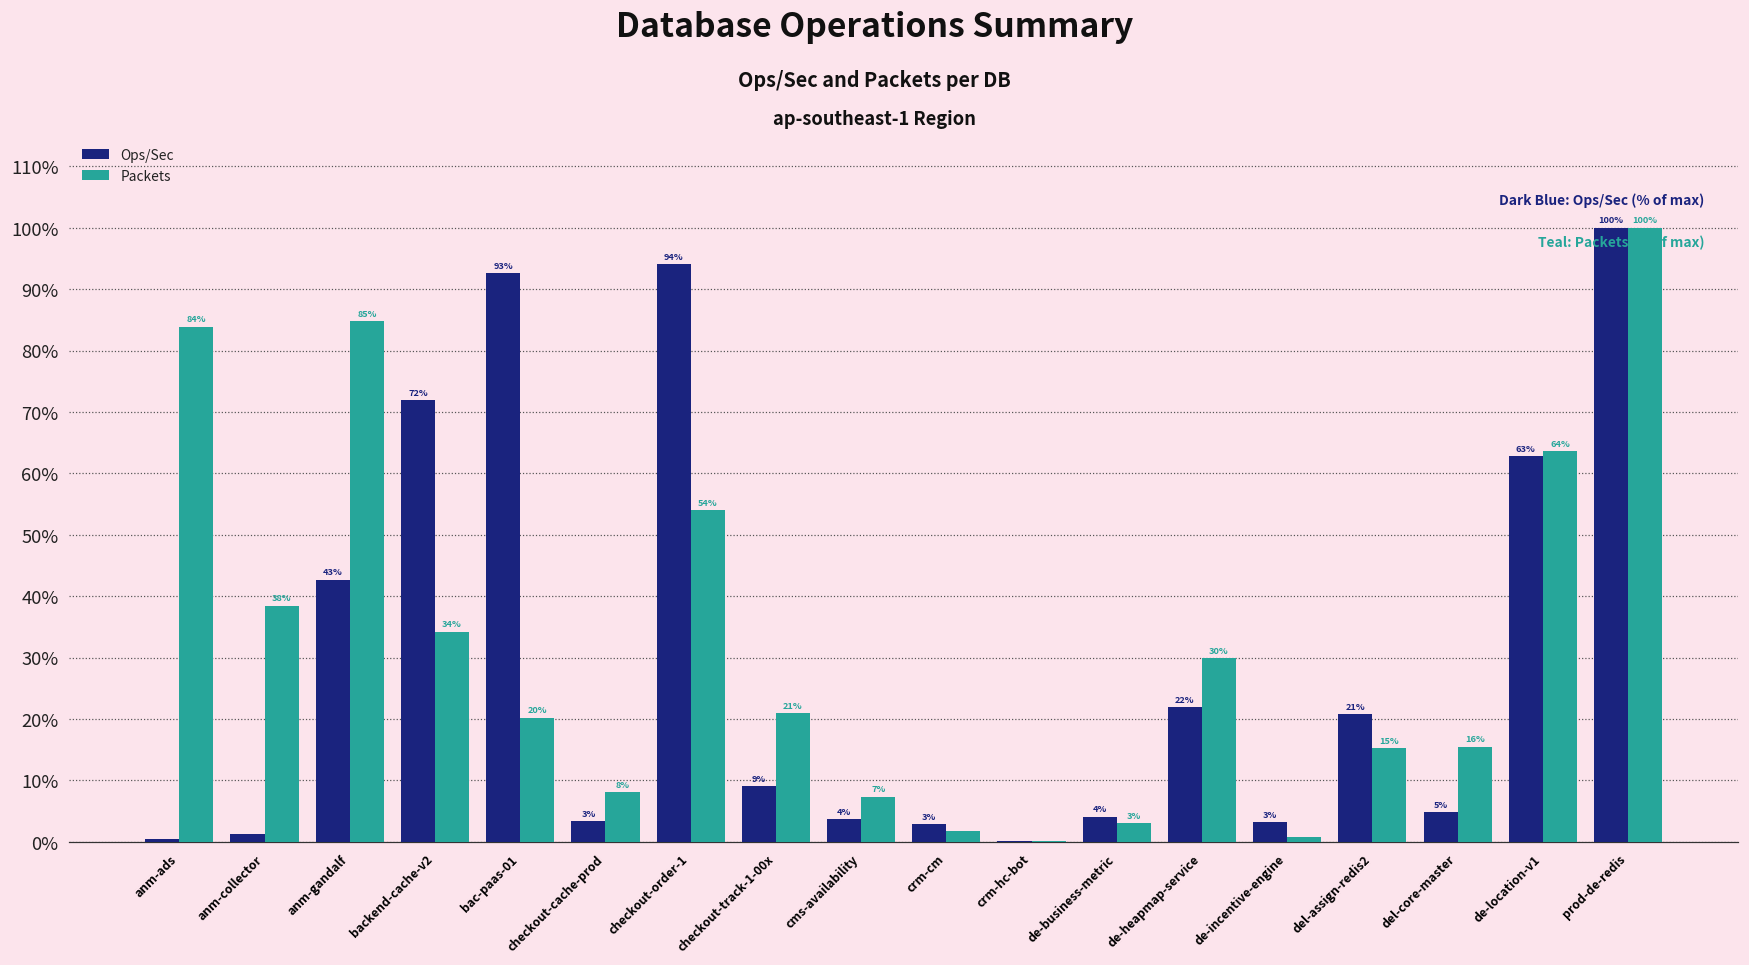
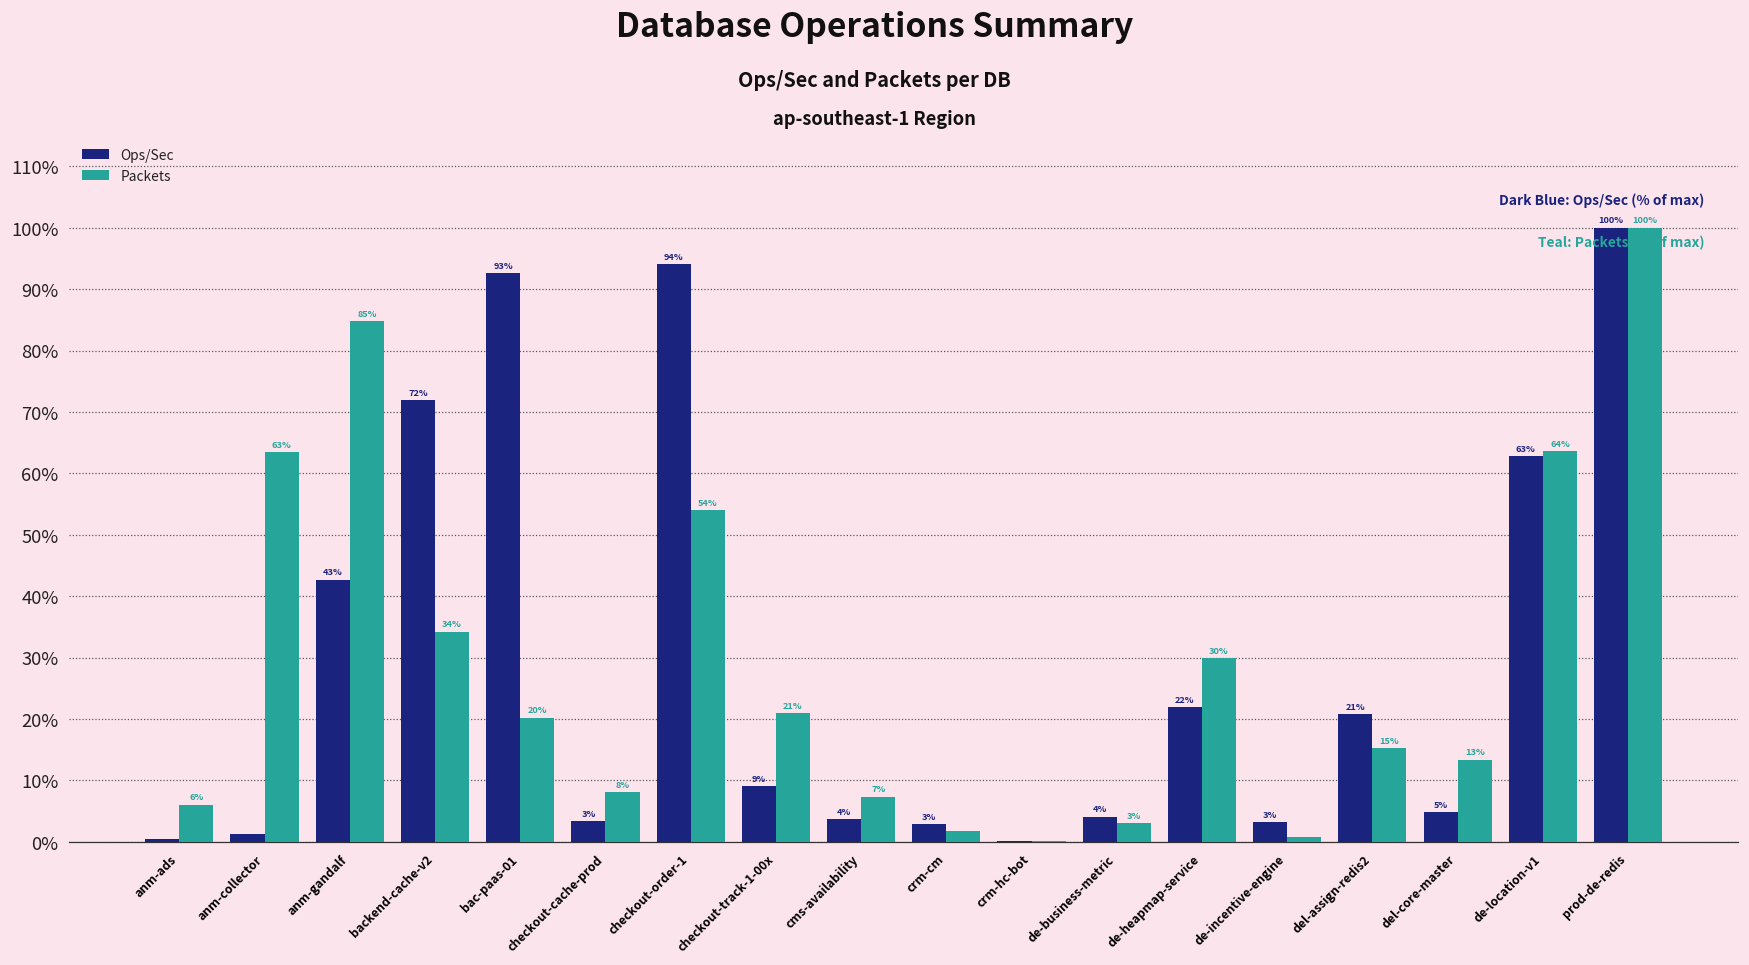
  {
    "Ops/Sec": {
      "anm-gandalf": "43%",
      "backend-cache-v2": "72%",
      "bac-paas-01": "93%",
      "checkout-cache-prod": "3%",
      "checkout-order-1": "94%",
      "checkout-track-1-00x": "9%",
      "cms-availability": "4%",
      "crm-cm": "3%",
      "de-business-metric": "4%",
      "de-heapmap-service": "22%",
      "de-incentive-engine": "3%",
      "del-assign-redis2": "21%",
      "del-core-master": "5%",
      "de-location-v1": "63%",
      "prod-de-redis": "100%"
    },
    "Packets": {
-     "anm-ads": "84%",
-     "anm-collector": "38%",
+     "anm-ads": "6%",
+     "anm-collector": "63%",
      "anm-gandalf": "85%",
      "backend-cache-v2": "34%",
      "bac-paas-01": "20%",
      "checkout-cache-prod": "8%",
      "checkout-order-1": "54%",
      "checkout-track-1-00x": "21%",
      "cms-availability": "7%",
      "de-business-metric": "3%",
      "de-heapmap-service": "30%",
      "del-assign-redis2": "15%",
-     "del-core-master": "16%",
+     "del-core-master": "13%",
      "de-location-v1": "64%",
      "prod-de-redis": "100%"
    }
  }
